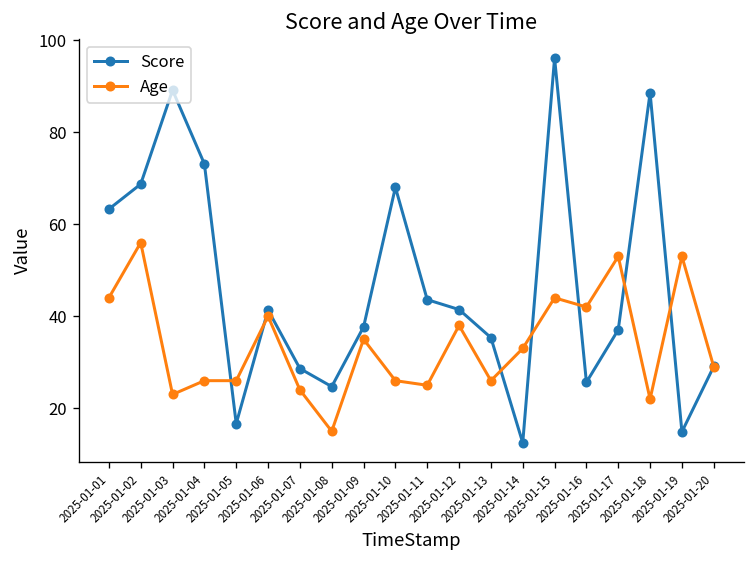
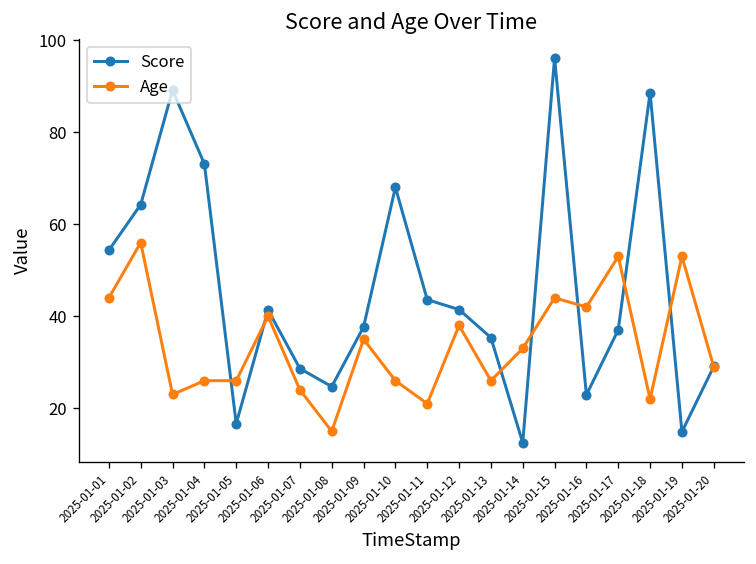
  {
    "Score": {
-     "2025-01-01": 63,
-     "2025-01-02": 69,
+     "2025-01-01": 54,
+     "2025-01-02": 64,
      "2025-01-04": 73,
      "2025-01-05": 17,
      "2025-01-06": 41,
      "2025-01-07": 29,
      "2025-01-08": 25,
      "2025-01-09": 38,
      "2025-01-10": 68,
      "2025-01-11": 44,
      "2025-01-12": 41,
      "2025-01-13": 35,
      "2025-01-14": 13,
      "2025-01-15": 96,
-     "2025-01-16": 26,
+     "2025-01-16": 23,
      "2025-01-17": 37,
      "2025-01-18": 89,
      "2025-01-19": 15
    },
    "Age": {
      "2025-01-01": 44,
      "2025-01-02": 56,
      "2025-01-03": 23,
      "2025-01-04": 26,
      "2025-01-05": 26,
      "2025-01-06": 40,
      "2025-01-07": 24,
      "2025-01-08": 15,
      "2025-01-09": 35,
      "2025-01-10": 26,
-     "2025-01-11": 25,
+     "2025-01-11": 21,
      "2025-01-12": 38,
      "2025-01-13": 26,
      "2025-01-14": 33,
      "2025-01-15": 44,
      "2025-01-16": 42,
      "2025-01-17": 53,
      "2025-01-18": 22,
      "2025-01-19": 53
    }
  }
